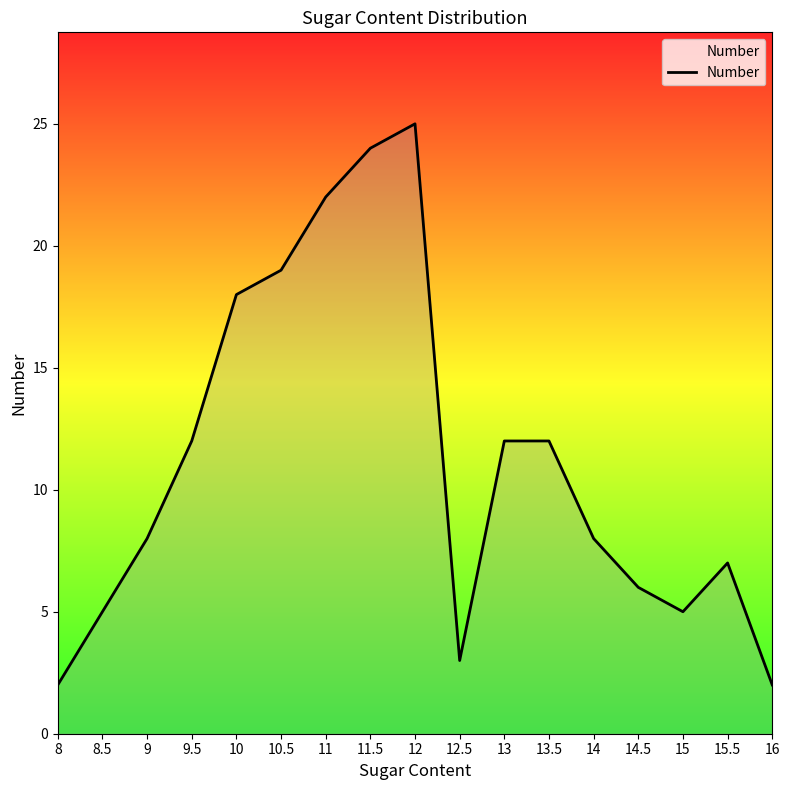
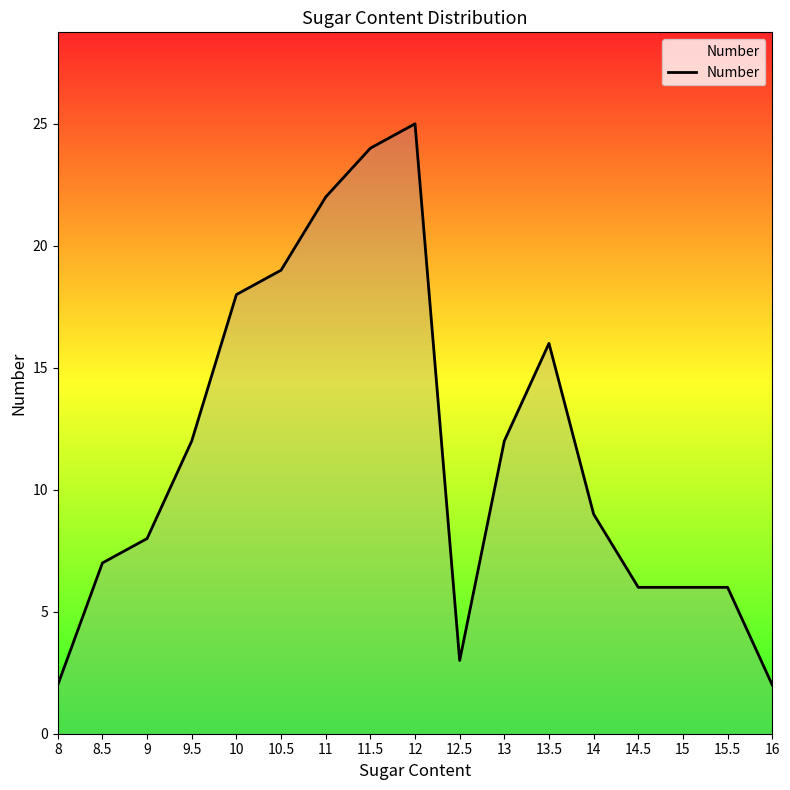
  {
    "8": 2,
-   "8.5": 5,
+   "8.5": 7,
    "9": 8,
    "9.5": 12,
    "10": 18,
    "10.5": 19,
    "11": 22,
    "11.5": 24,
    "12": 25,
    "12.5": 3,
    "13": 12,
-   "13.5": 12,
-   "14": 8,
+   "13.5": 16,
+   "14": 9,
    "14.5": 6,
-   "15": 5,
-   "15.5": 7,
+   "15": 6,
+   "15.5": 6,
    "16": 2
  }
